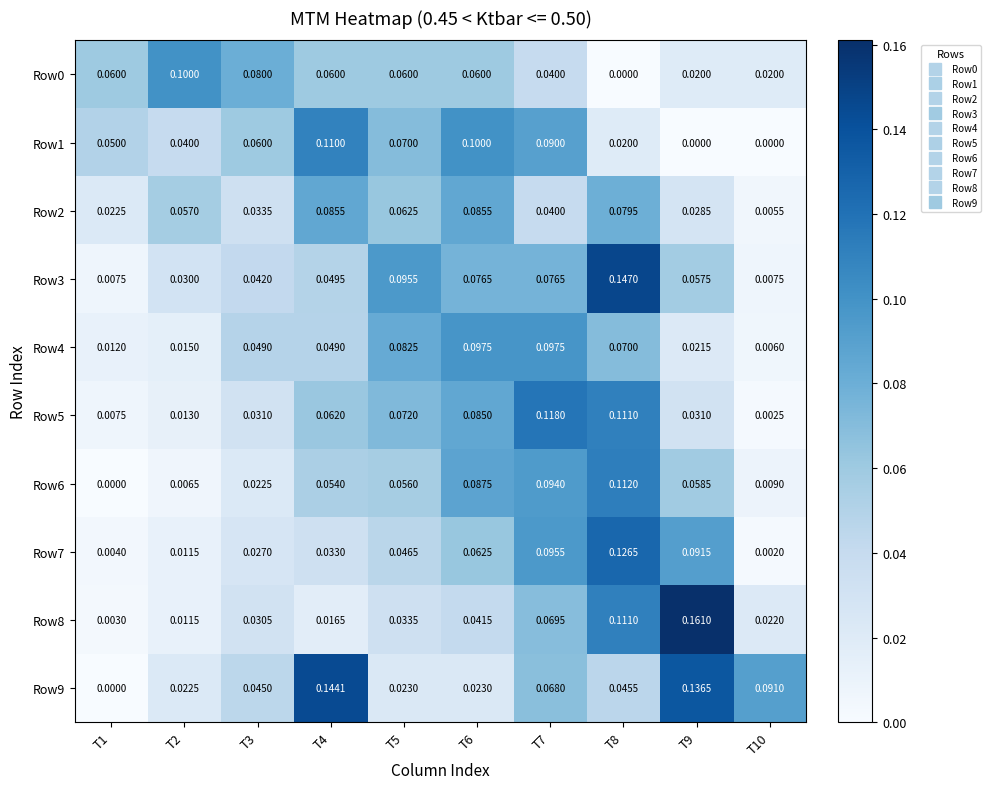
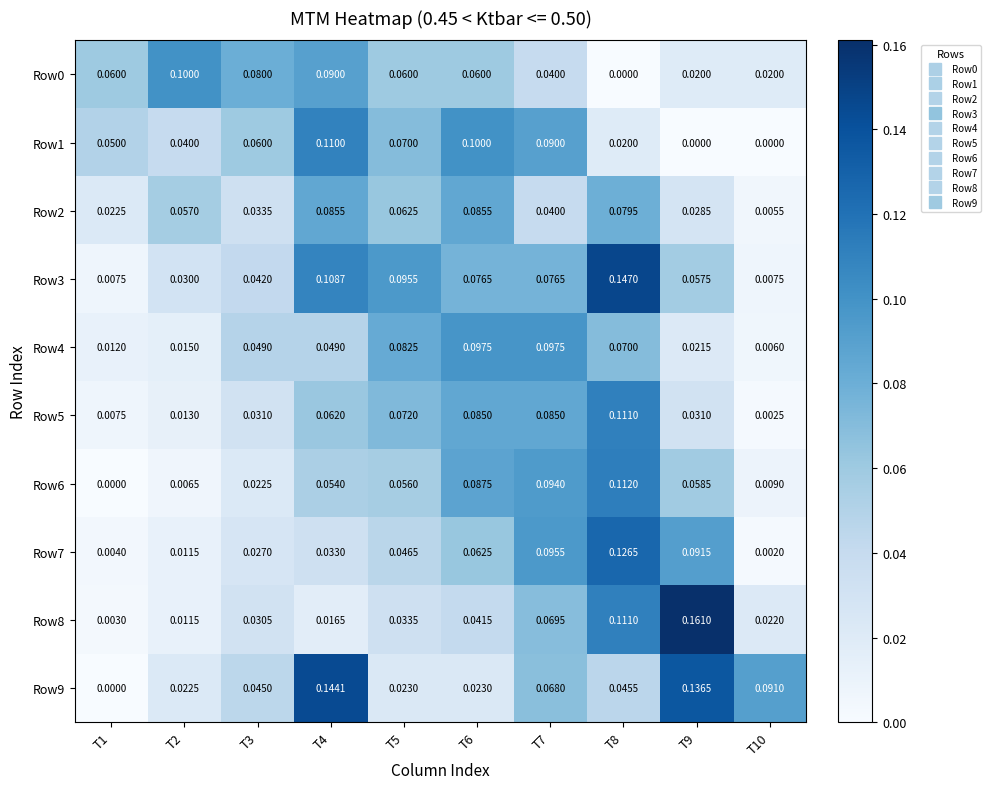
  {
    "Row0": {
      "T1": 0.0600,
      "T2": 0.1000,
      "T3": 0.0800,
-     "T4": 0.0600,
+     "T4": 0.0900,
      "T5": 0.0600,
      "T6": 0.0600,
      "T7": 0.0400,
      "T8": 0.0000,
      "T9": 0.0200,
      "T10": 0.0200
    },
    "Row1": {
      "T1": 0.0500,
      "T2": 0.0400,
      "T3": 0.0600,
      "T4": 0.1100,
      "T5": 0.0700,
      "T6": 0.1000,
      "T7": 0.0900,
      "T8": 0.0200,
      "T9": 0.0000,
      "T10": 0.0000
    },
    "Row2": {
      "T1": 0.0225,
      "T2": 0.0570,
      "T3": 0.0335,
      "T4": 0.0855,
      "T5": 0.0625,
      "T6": 0.0855,
      "T7": 0.0400,
      "T8": 0.0795,
      "T9": 0.0285,
      "T10": 0.0055
    },
    "Row3": {
      "T1": 0.0075,
      "T2": 0.0300,
      "T3": 0.0420,
-     "T4": 0.0495,
+     "T4": 0.1087,
      "T5": 0.0955,
      "T6": 0.0765,
      "T7": 0.0765,
      "T8": 0.1470,
      "T9": 0.0575,
      "T10": 0.0075
    },
    "Row4": {
      "T1": 0.0120,
      "T2": 0.0150,
      "T3": 0.0490,
      "T4": 0.0490,
      "T5": 0.0825,
      "T6": 0.0975,
      "T7": 0.0975,
      "T8": 0.0700,
      "T9": 0.0215,
      "T10": 0.0060
    },
    "Row5": {
      "T1": 0.0075,
      "T2": 0.0130,
      "T3": 0.0310,
      "T4": 0.0620,
      "T5": 0.0720,
      "T6": 0.0850,
-     "T7": 0.1180,
+     "T7": 0.0850,
      "T8": 0.1110,
      "T9": 0.0310,
      "T10": 0.0025
    },
    "Row6": {
      "T1": 0.0000,
      "T2": 0.0065,
      "T3": 0.0225,
      "T4": 0.0540,
      "T5": 0.0560,
      "T6": 0.0875,
      "T7": 0.0940,
      "T8": 0.1120,
      "T9": 0.0585,
      "T10": 0.0090
    },
    "Row7": {
      "T1": 0.0040,
      "T2": 0.0115,
      "T3": 0.0270,
      "T4": 0.0330,
      "T5": 0.0465,
      "T6": 0.0625,
      "T7": 0.0955,
      "T8": 0.1265,
      "T9": 0.0915,
      "T10": 0.0020
    },
    "Row8": {
      "T1": 0.0030,
      "T2": 0.0115,
      "T3": 0.0305,
      "T4": 0.0165,
      "T5": 0.0335,
      "T6": 0.0415,
      "T7": 0.0695,
      "T8": 0.1110,
      "T9": 0.1610,
      "T10": 0.0220
    },
    "Row9": {
      "T1": 0.0000,
      "T2": 0.0225,
      "T3": 0.0450,
      "T4": 0.1441,
      "T5": 0.0230,
      "T6": 0.0230,
      "T7": 0.0680,
      "T8": 0.0455,
      "T9": 0.1365,
      "T10": 0.0910
    }
  }
